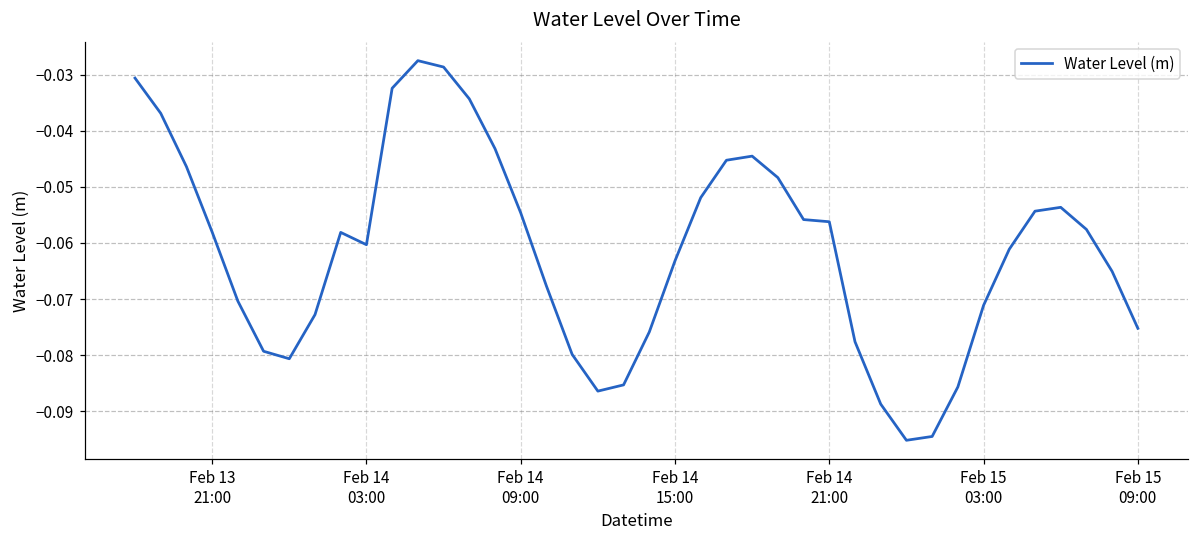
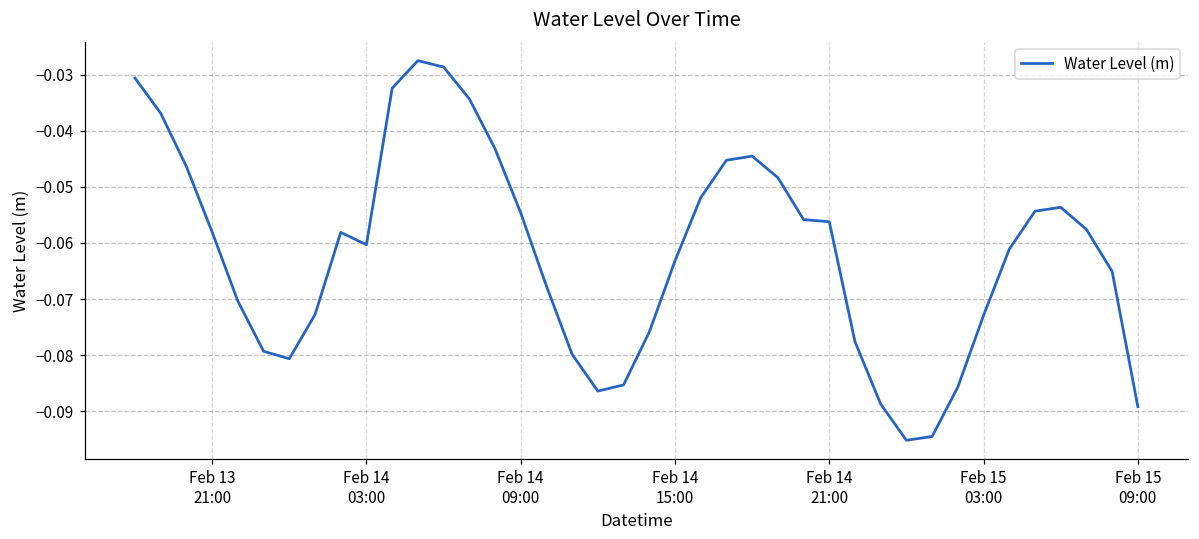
  {
    "Feb 13 21:00": -0.058,
    "Feb 14 03:00": -0.060,
    "Feb 14 09:00": -0.055,
    "Feb 14 15:00": -0.063,
    "Feb 14 21:00": -0.056,
-   "Feb 15 03:00": -0.071,
-   "Feb 15 09:00": -0.075
+   "Feb 15 03:00": -0.073,
+   "Feb 15 09:00": -0.089
  }
